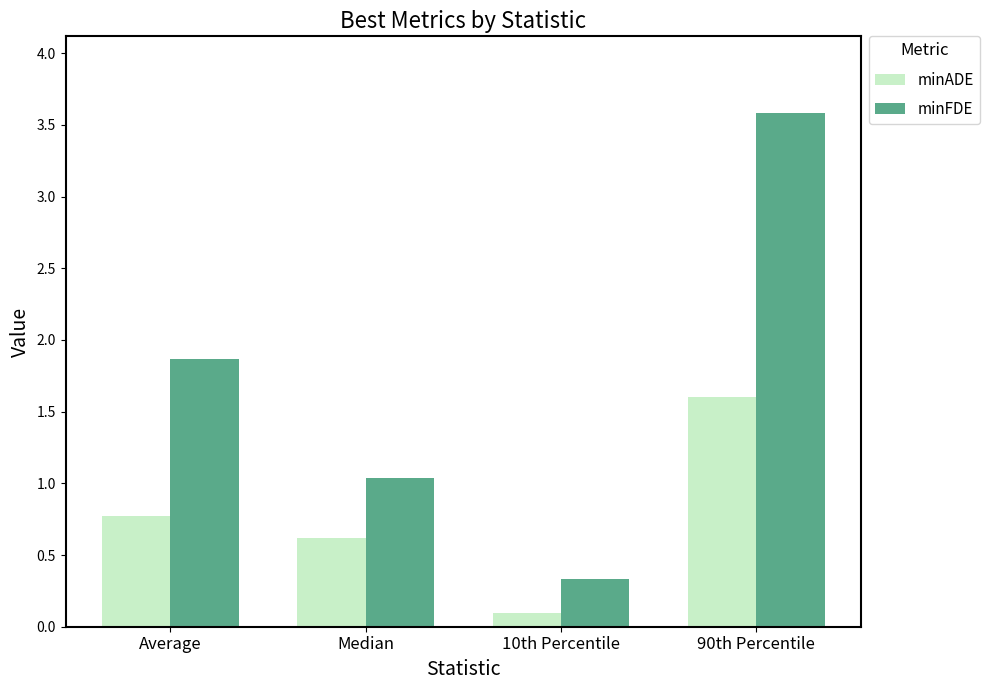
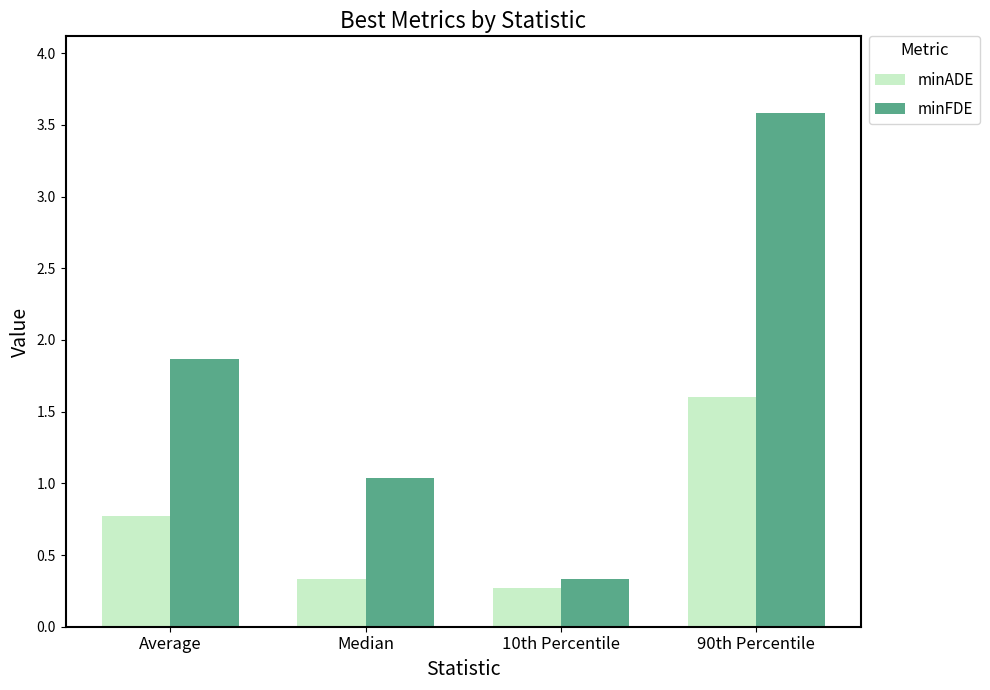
  {
    "minADE": {
      "Average": 0.77,
-     "Median": 0.62,
-     "10th Percentile": 0.09,
+     "Median": 0.34,
+     "10th Percentile": 0.27,
      "90th Percentile": 1.60
    },
    "minFDE": {
      "Average": 1.87,
      "Median": 1.04,
      "10th Percentile": 0.33,
      "90th Percentile": 3.58
    }
  }
